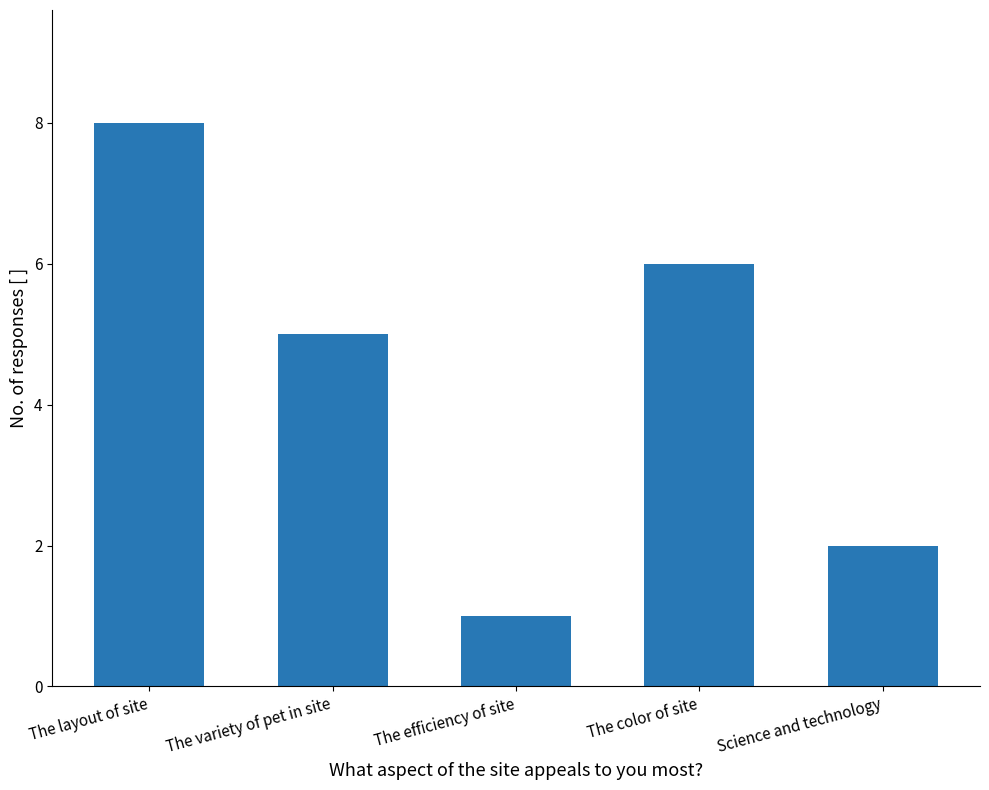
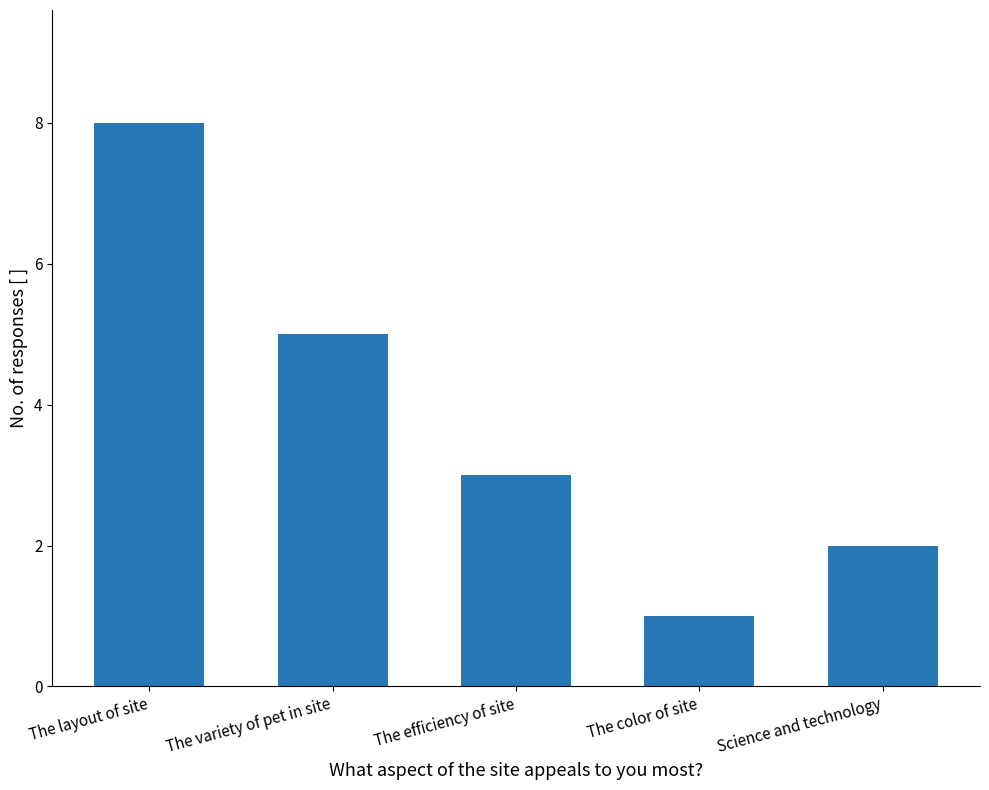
  {
    "The layout of site": 8,
    "The variety of pet in site": 5,
-   "The efficiency of site": 1,
-   "The color of site": 6,
+   "The efficiency of site": 3,
+   "The color of site": 1,
    "Science and technology": 2
  }
